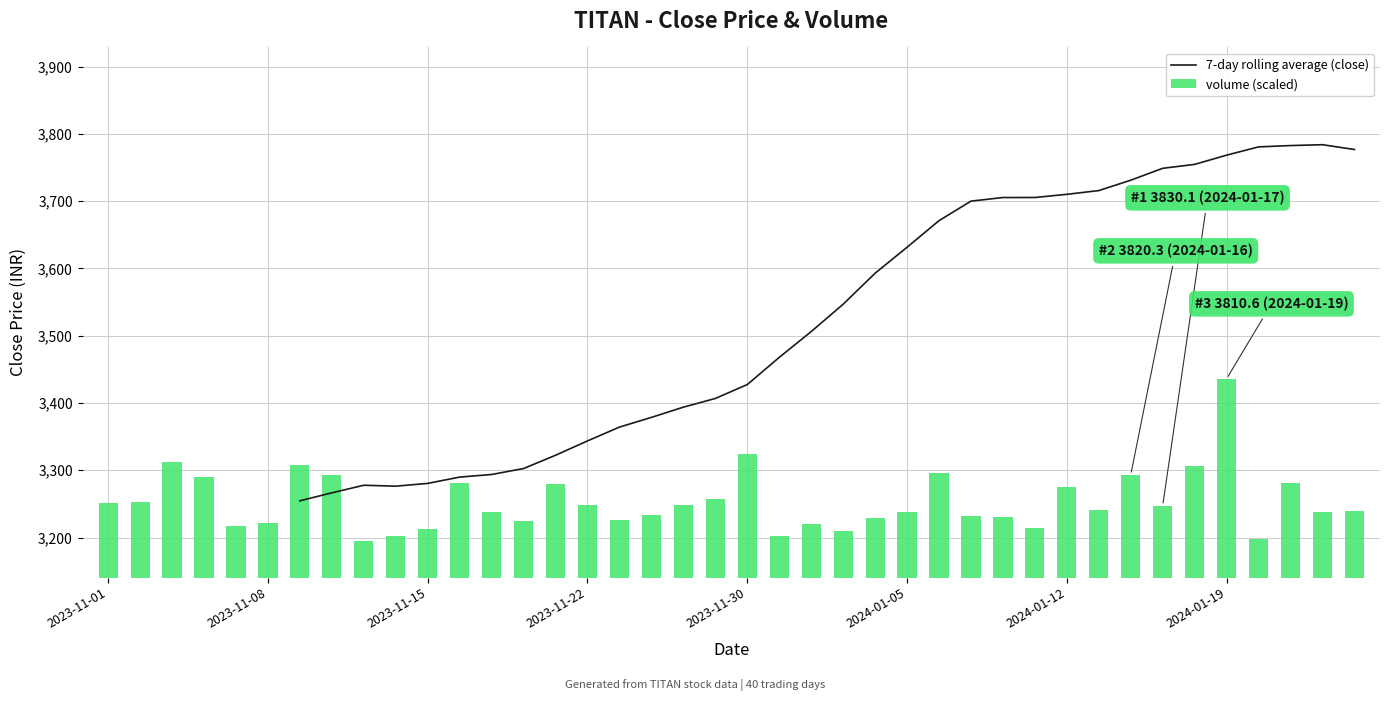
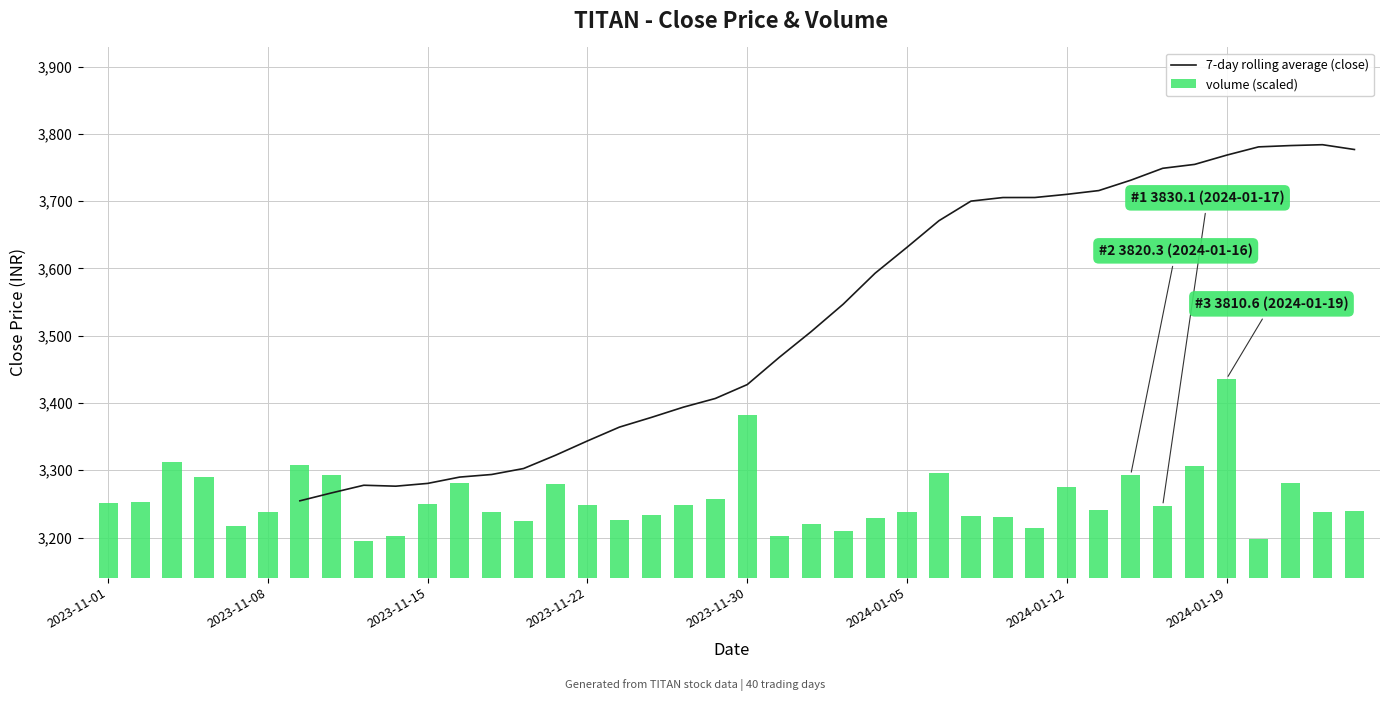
  {
    "volume (scaled)": {
      "2023-11-01": "3,250",
-     "2023-11-08": "3,220",
-     "2023-11-15": "3,210",
+     "2023-11-08": "3,240",
+     "2023-11-15": "3,250",
      "2023-11-22": "3,250",
-     "2023-11-30": "3,320",
+     "2023-11-30": "3,380",
      "2024-01-05": "3,240",
      "2024-01-12": "3,270"
    },
    "7-day rolling average (close)": {
      "2023-11-15": "3,280",
      "2023-11-22": "3,340",
      "2023-11-30": "3,430",
      "2024-01-05": "3,630",
      "2024-01-12": "3,710",
      "2024-01-19": "3,770"
    }
  }
